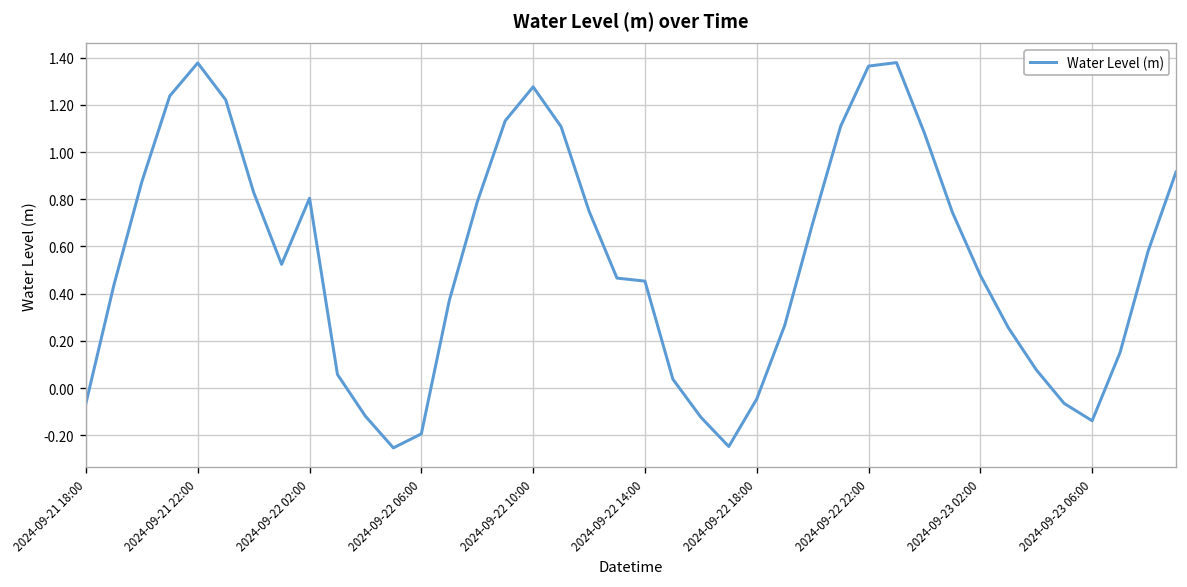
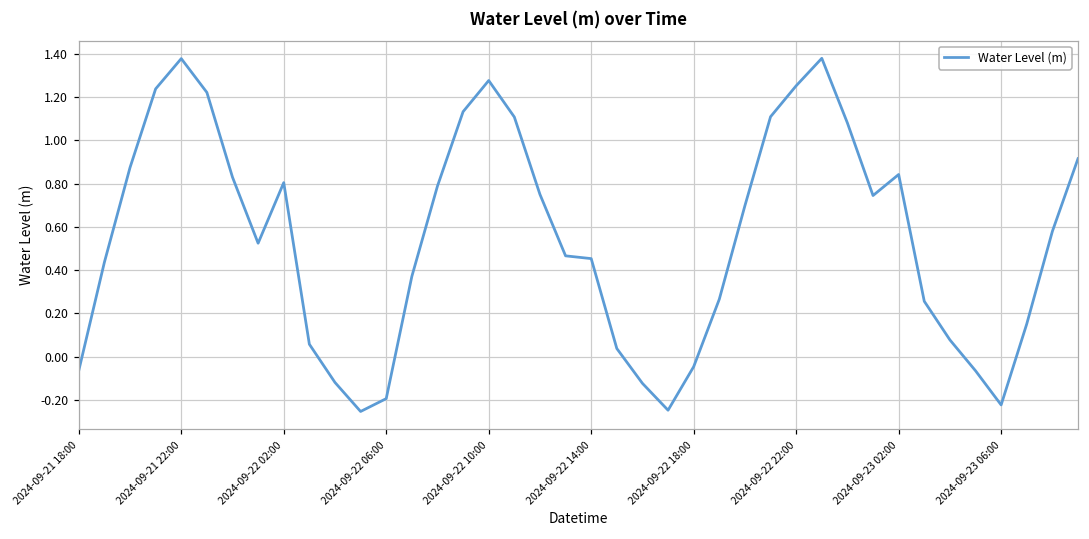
  {
    "2024-09-21 18:00": -0.06,
    "2024-09-21 22:00": 1.38,
    "2024-09-22 02:00": 0.80,
    "2024-09-22 06:00": -0.19,
    "2024-09-22 10:00": 1.28,
    "2024-09-22 14:00": 0.45,
    "2024-09-22 18:00": -0.05,
-   "2024-09-22 22:00": 1.36,
-   "2024-09-23 02:00": 0.48,
-   "2024-09-23 06:00": -0.14
+   "2024-09-22 22:00": 1.25,
+   "2024-09-23 02:00": 0.84,
+   "2024-09-23 06:00": -0.22
  }
